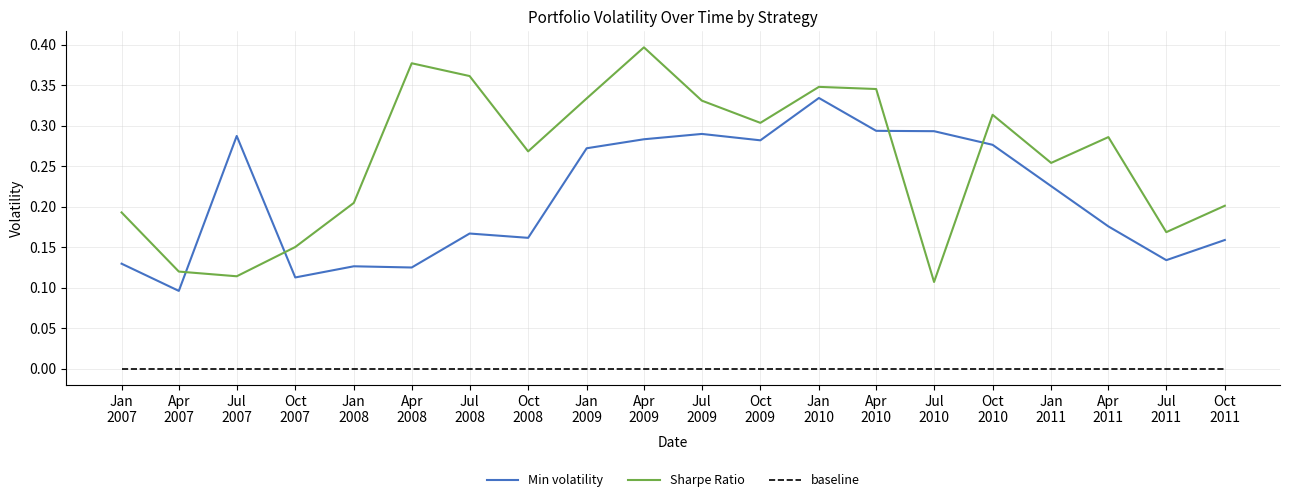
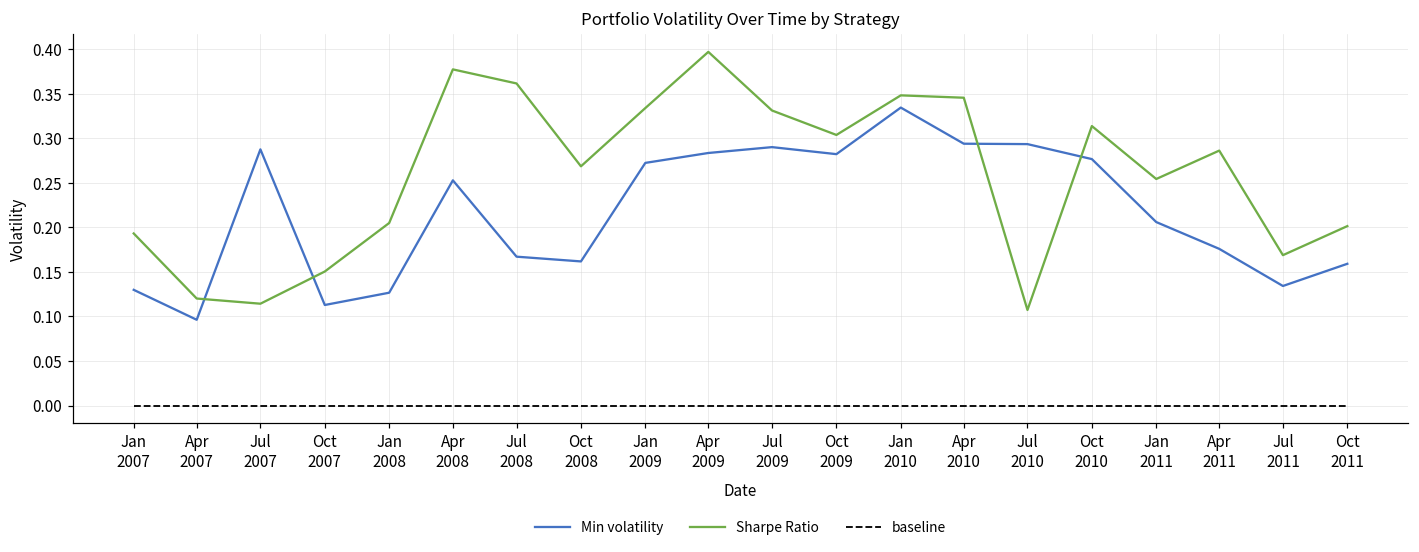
  {
    "Min volatility": {
      "Jan 2007": 0.13,
      "Apr 2007": 0.10,
      "Jul 2007": 0.29,
      "Oct 2007": 0.11,
      "Jan 2008": 0.13,
-     "Apr 2008": 0.13,
+     "Apr 2008": 0.25,
      "Jul 2008": 0.17,
      "Oct 2008": 0.16,
      "Jan 2009": 0.27,
      "Apr 2009": 0.28,
      "Jul 2009": 0.29,
      "Oct 2009": 0.28,
      "Jan 2010": 0.33,
      "Apr 2010": 0.29,
      "Jul 2010": 0.29,
      "Oct 2010": 0.28,
-     "Jan 2011": 0.23,
+     "Jan 2011": 0.21,
      "Apr 2011": 0.18,
      "Jul 2011": 0.13,
      "Oct 2011": 0.16
    },
    "Sharpe Ratio": {
      "Jan 2007": 0.19,
      "Apr 2007": 0.12,
      "Jul 2007": 0.11,
      "Oct 2007": 0.15,
      "Jan 2008": 0.20,
      "Apr 2008": 0.38,
      "Jul 2008": 0.36,
      "Oct 2008": 0.27,
      "Jan 2009": 0.33,
      "Apr 2009": 0.40,
      "Jul 2009": 0.33,
      "Oct 2009": 0.30,
      "Jan 2010": 0.35,
      "Apr 2010": 0.35,
      "Jul 2010": 0.11,
      "Oct 2010": 0.31,
      "Jan 2011": 0.25,
      "Apr 2011": 0.29,
      "Jul 2011": 0.17,
      "Oct 2011": 0.20
    },
    "baseline": {
      "Jan 2007": 0.00,
      "Apr 2007": 0.00,
      "Jul 2007": 0.00,
      "Oct 2007": 0.00,
      "Jan 2008": 0.00,
      "Apr 2008": 0.00,
      "Jul 2008": 0.00,
      "Oct 2008": 0.00,
      "Jan 2009": 0.00,
      "Apr 2009": 0.00,
      "Jul 2009": 0.00,
      "Oct 2009": 0.00,
      "Jan 2010": 0.00,
      "Apr 2010": 0.00,
      "Jul 2010": 0.00,
      "Oct 2010": 0.00,
      "Jan 2011": 0.00,
      "Apr 2011": 0.00,
      "Jul 2011": 0.00,
      "Oct 2011": 0.00
    }
  }
